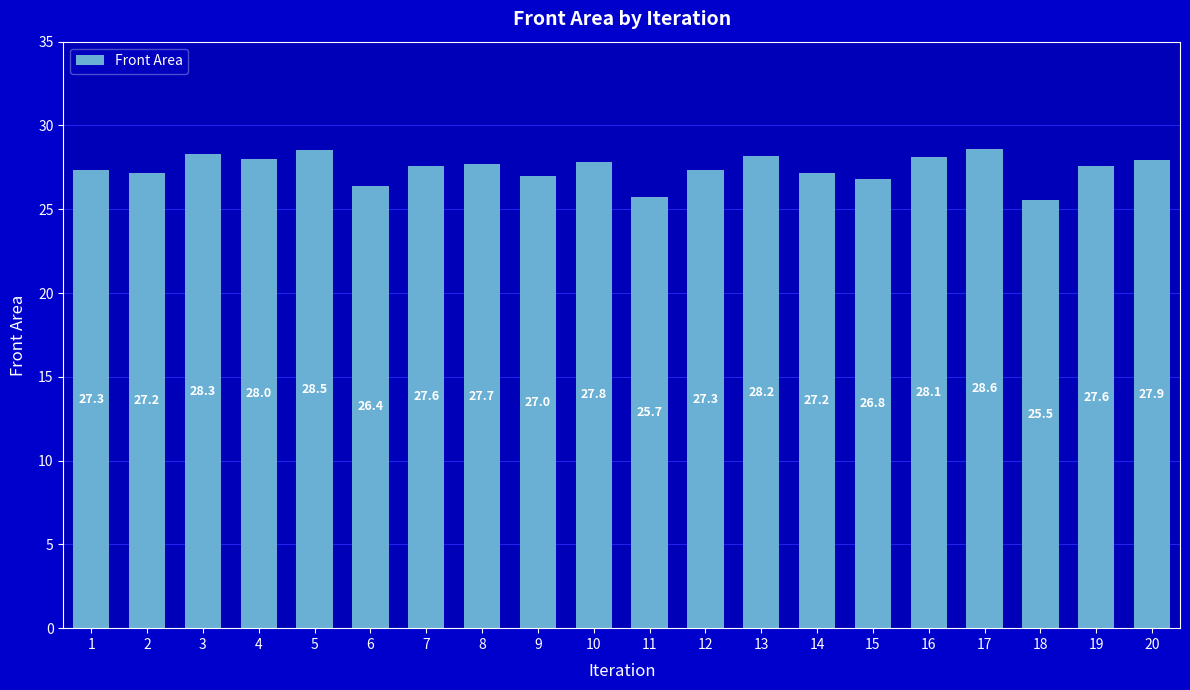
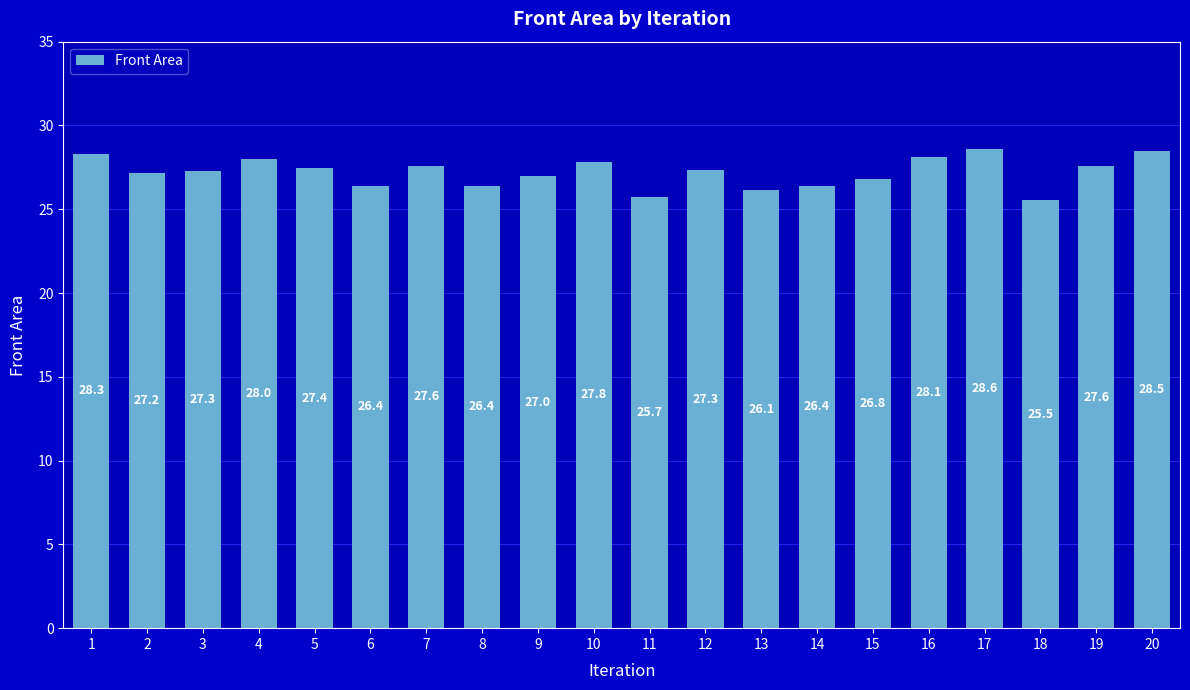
  {
-   "1": 27.3,
+   "1": 28.3,
    "2": 27.2,
-   "3": 28.3,
+   "3": 27.3,
    "4": 28.0,
-   "5": 28.5,
+   "5": 27.4,
    "6": 26.4,
    "7": 27.6,
-   "8": 27.7,
+   "8": 26.4,
    "9": 27.0,
    "10": 27.8,
    "11": 25.7,
    "12": 27.3,
-   "13": 28.2,
-   "14": 27.2,
+   "13": 26.1,
+   "14": 26.4,
    "15": 26.8,
    "16": 28.1,
    "17": 28.6,
    "18": 25.5,
    "19": 27.6,
-   "20": 27.9
+   "20": 28.5
  }
